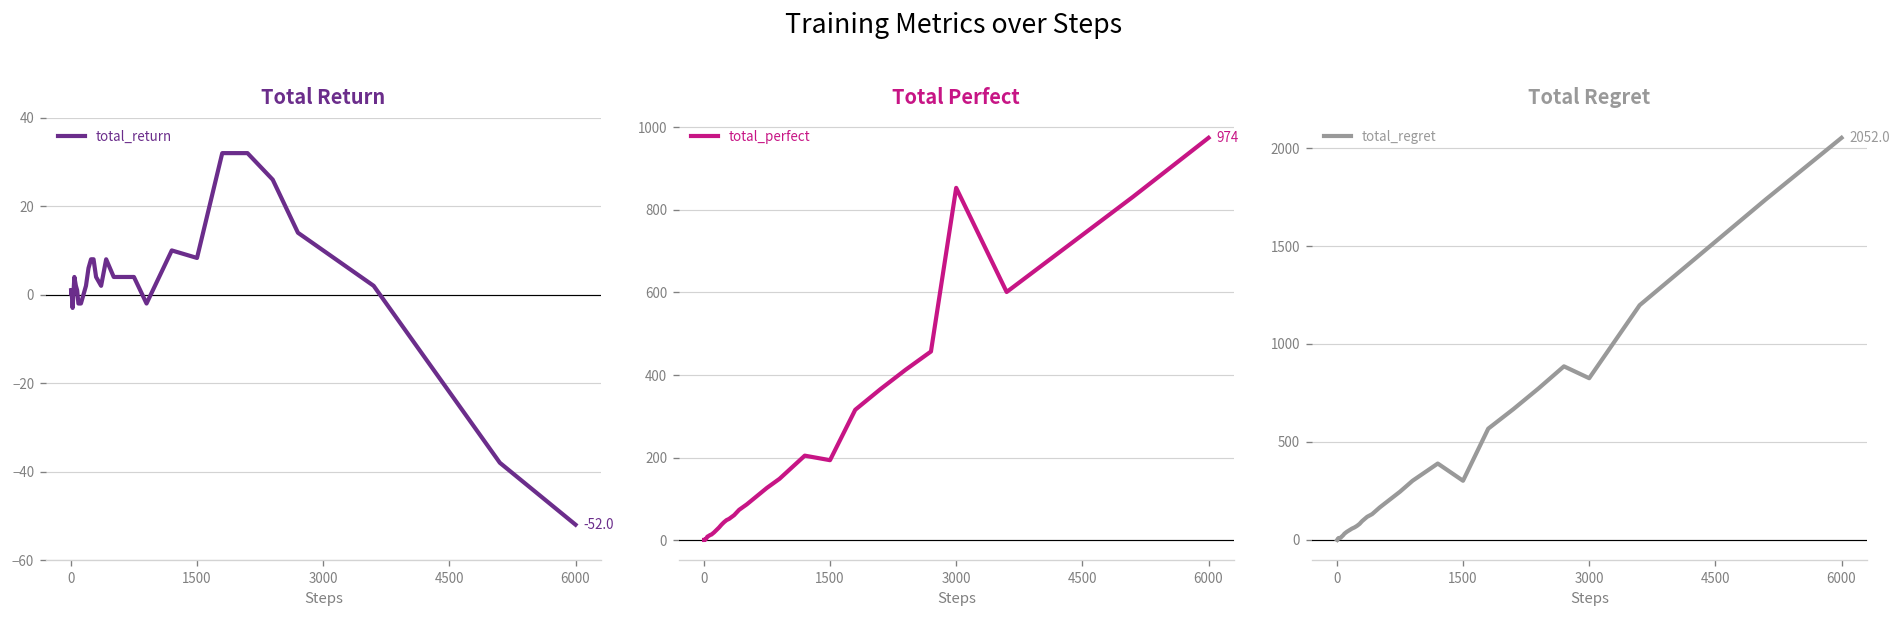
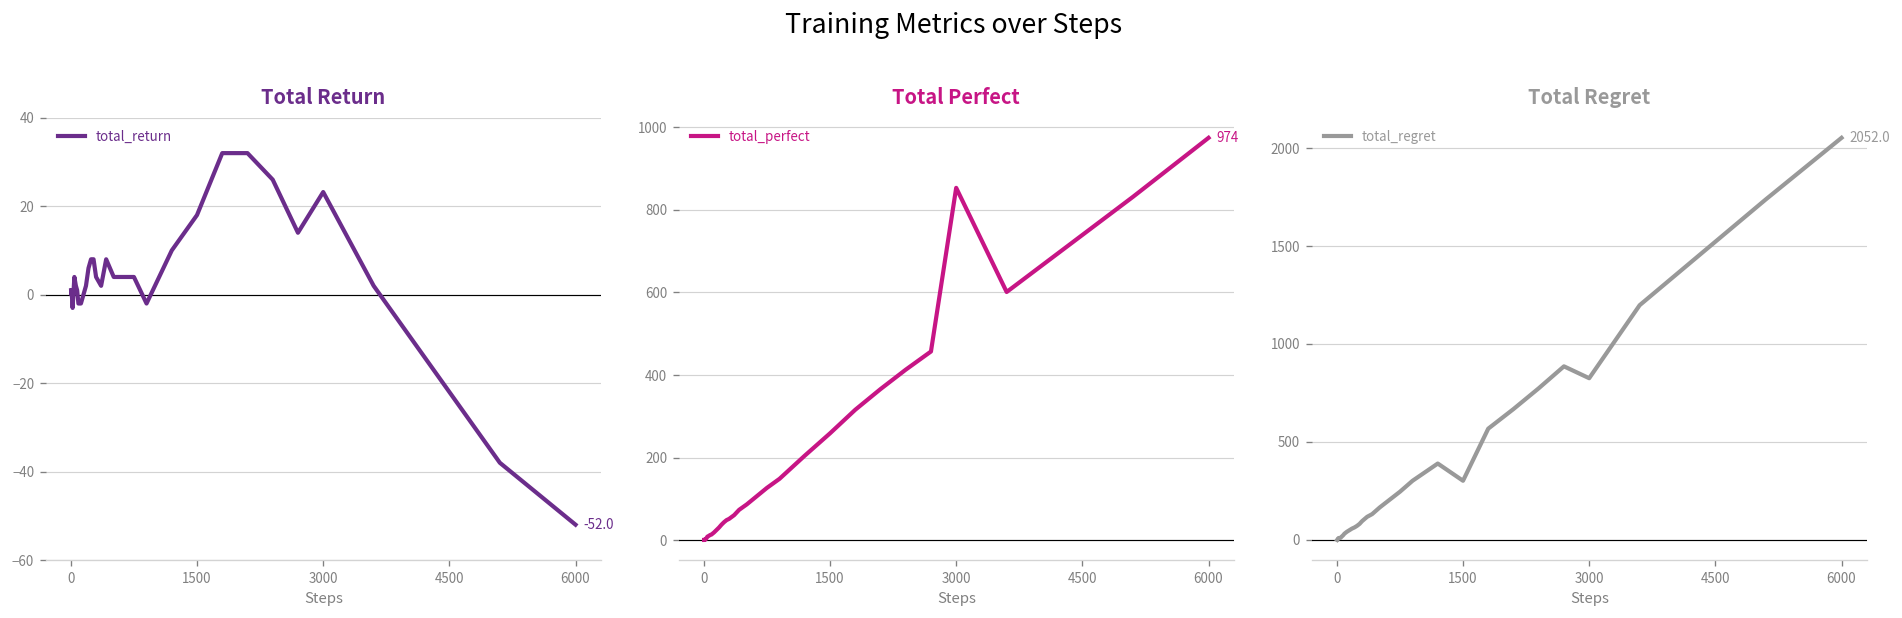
  {
    "Total Return": {
-     "1500": 8,
-     "3000": 10
+     "1500": 18,
+     "3000": 23
    },
    "Total Perfect": {
-     "1500": 190,
+     "1500": 260,
      "3000": 850
    },
    "Total Regret": {
      "6000": 2052.0
    }
  }
